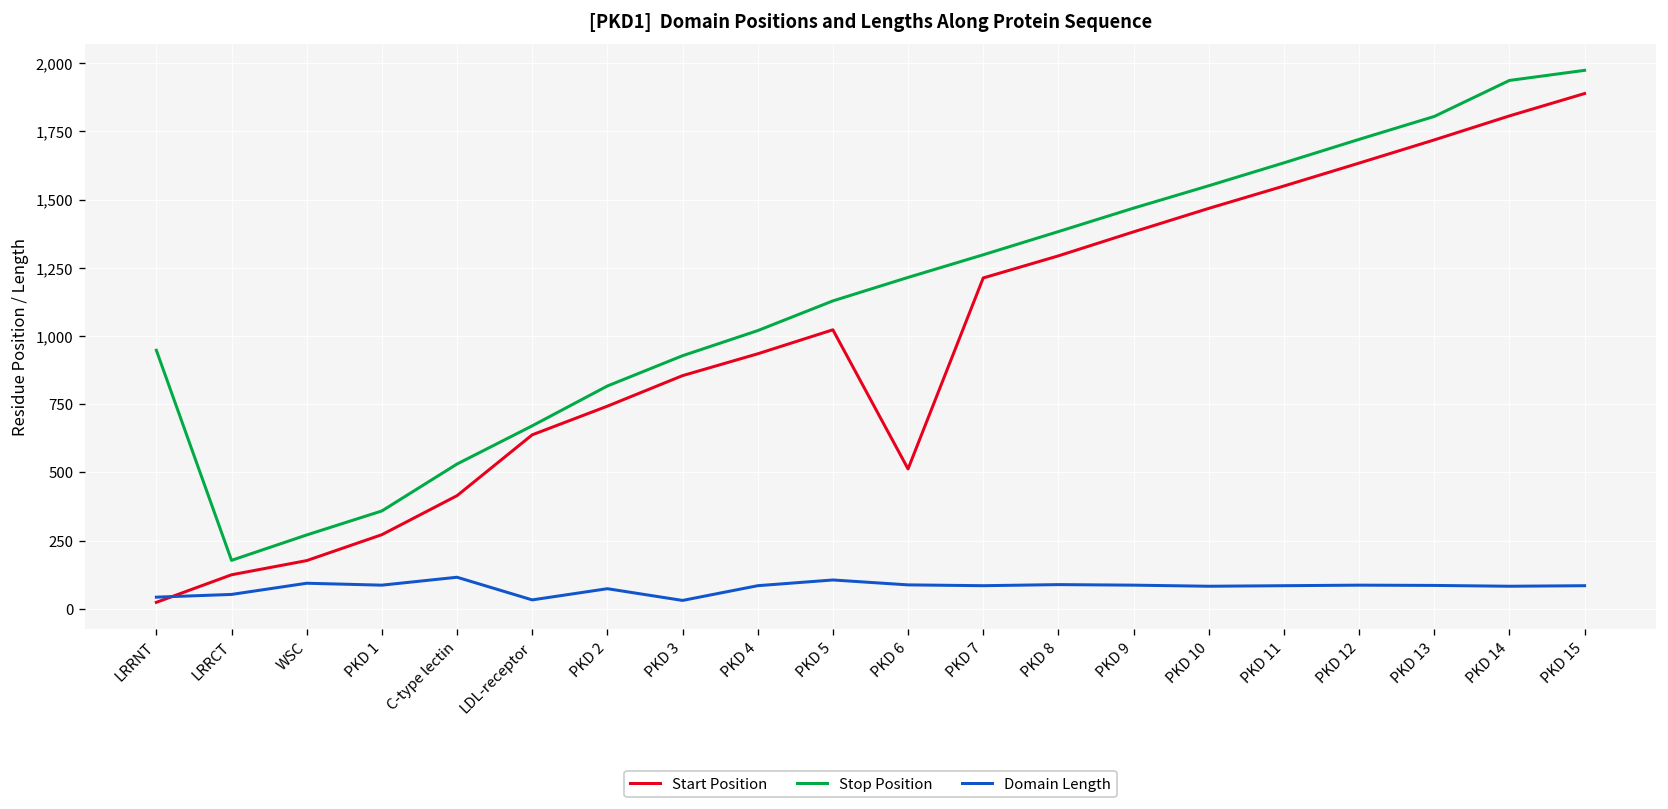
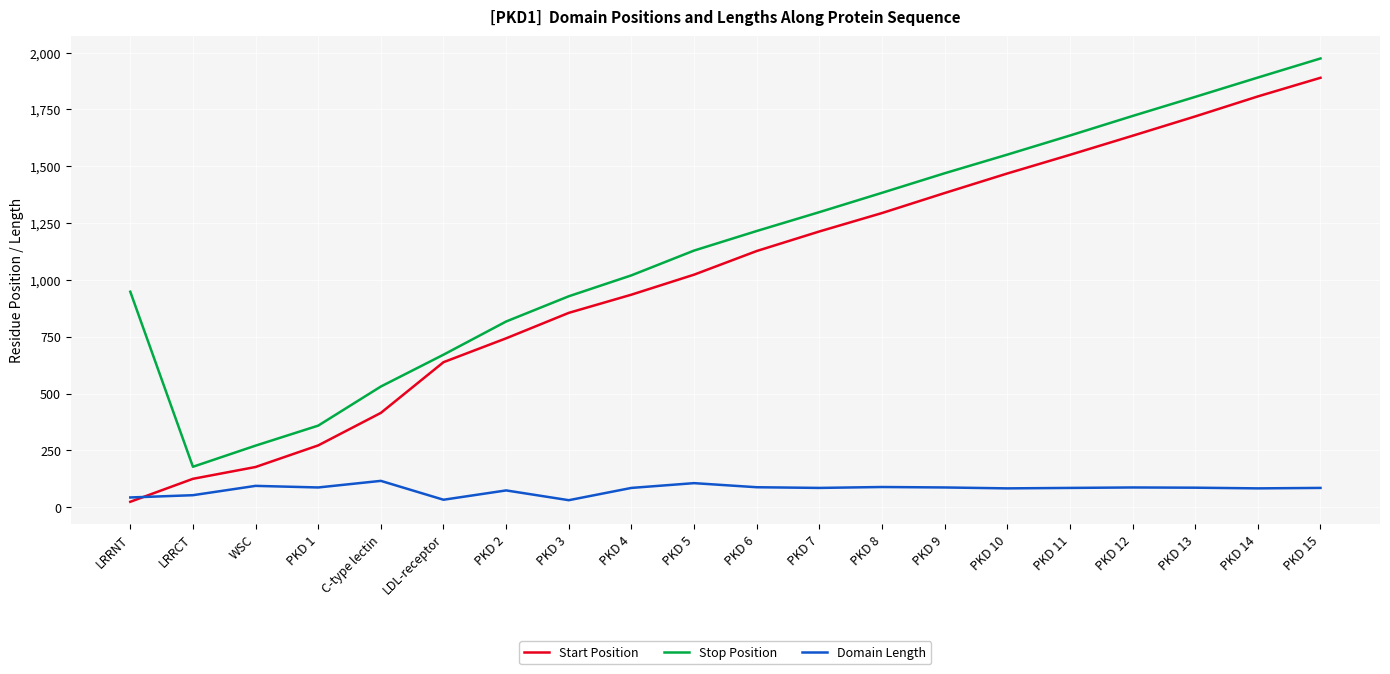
  {
    "Start Position": {
      "LRRNT": "20",
      "LRRCT": "130",
      "WSC": "180",
      "PKD 1": "270",
      "C-type lectin": "420",
      "LDL-receptor": "640",
      "PKD 2": "740",
      "PKD 3": "860",
      "PKD 4": "940",
      "PKD 5": "1,020",
-     "PKD 6": "510",
+     "PKD 6": "1,130",
      "PKD 7": "1,210",
      "PKD 8": "1,290",
      "PKD 9": "1,380",
      "PKD 10": "1,470",
      "PKD 11": "1,550",
      "PKD 12": "1,630",
      "PKD 13": "1,720",
      "PKD 14": "1,810",
      "PKD 15": "1,890"
    },
    "Stop Position": {
      "LRRNT": "950",
      "LRRCT": "180",
      "WSC": "270",
      "PKD 1": "360",
      "C-type lectin": "530",
      "LDL-receptor": "670",
      "PKD 2": "820",
      "PKD 3": "930",
      "PKD 4": "1,020",
      "PKD 5": "1,130",
      "PKD 6": "1,220",
      "PKD 7": "1,300",
      "PKD 8": "1,380",
      "PKD 9": "1,470",
      "PKD 10": "1,550",
      "PKD 11": "1,640",
      "PKD 12": "1,720",
      "PKD 13": "1,810",
-     "PKD 14": "1,940",
+     "PKD 14": "1,890",
      "PKD 15": "1,970"
    },
    "Domain Length": {
      "LRRNT": "40",
      "LRRCT": "50",
      "WSC": "90",
      "PKD 1": "90",
      "C-type lectin": "120",
      "LDL-receptor": "30",
      "PKD 2": "70",
      "PKD 3": "30",
      "PKD 4": "90",
      "PKD 5": "110",
      "PKD 6": "90",
      "PKD 7": "90",
      "PKD 8": "90",
      "PKD 9": "90",
      "PKD 10": "80",
      "PKD 11": "90",
      "PKD 12": "90",
      "PKD 13": "90",
      "PKD 14": "80",
      "PKD 15": "90"
    }
  }
